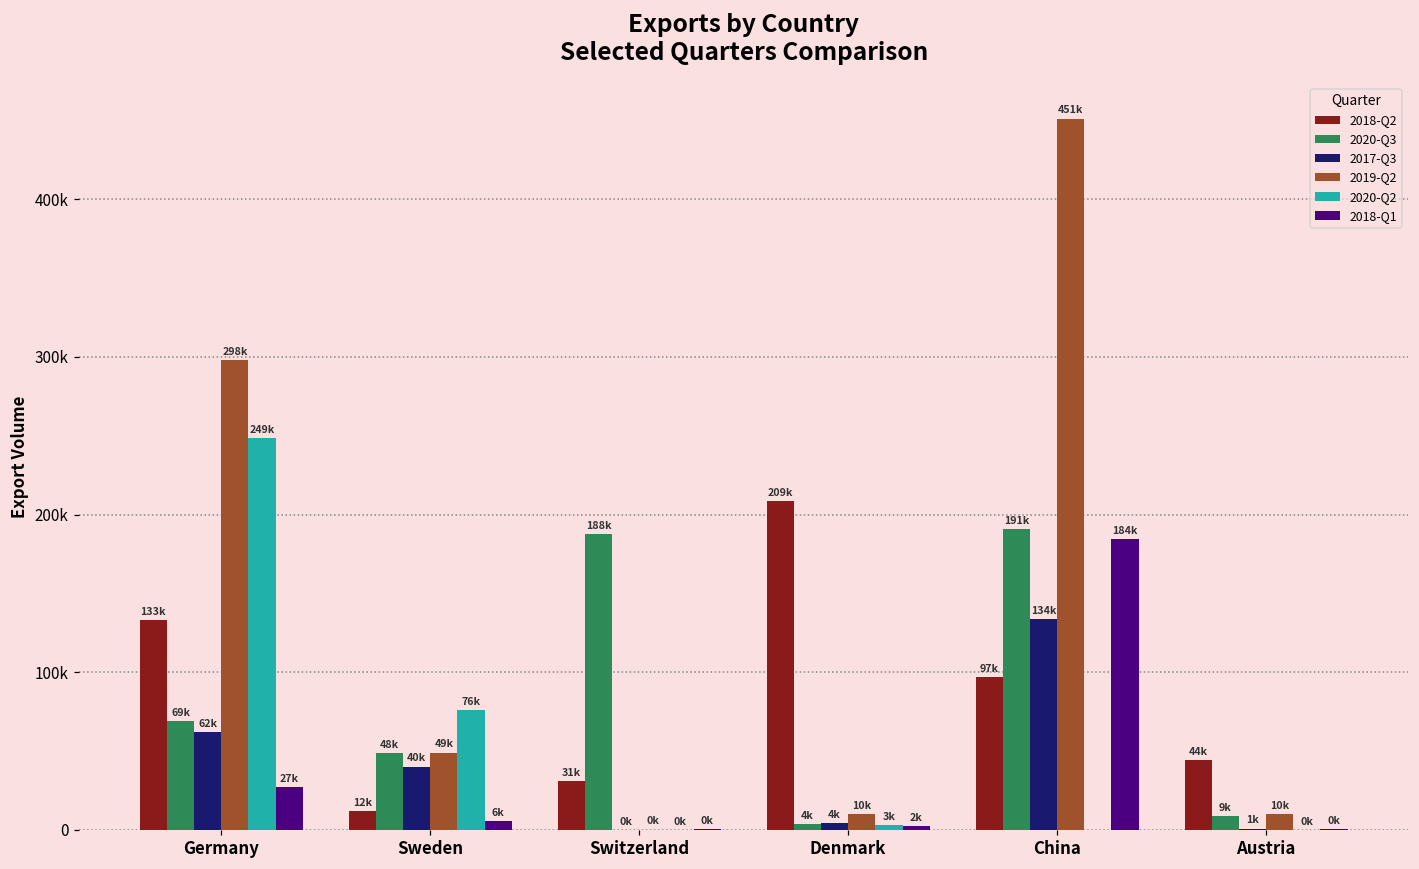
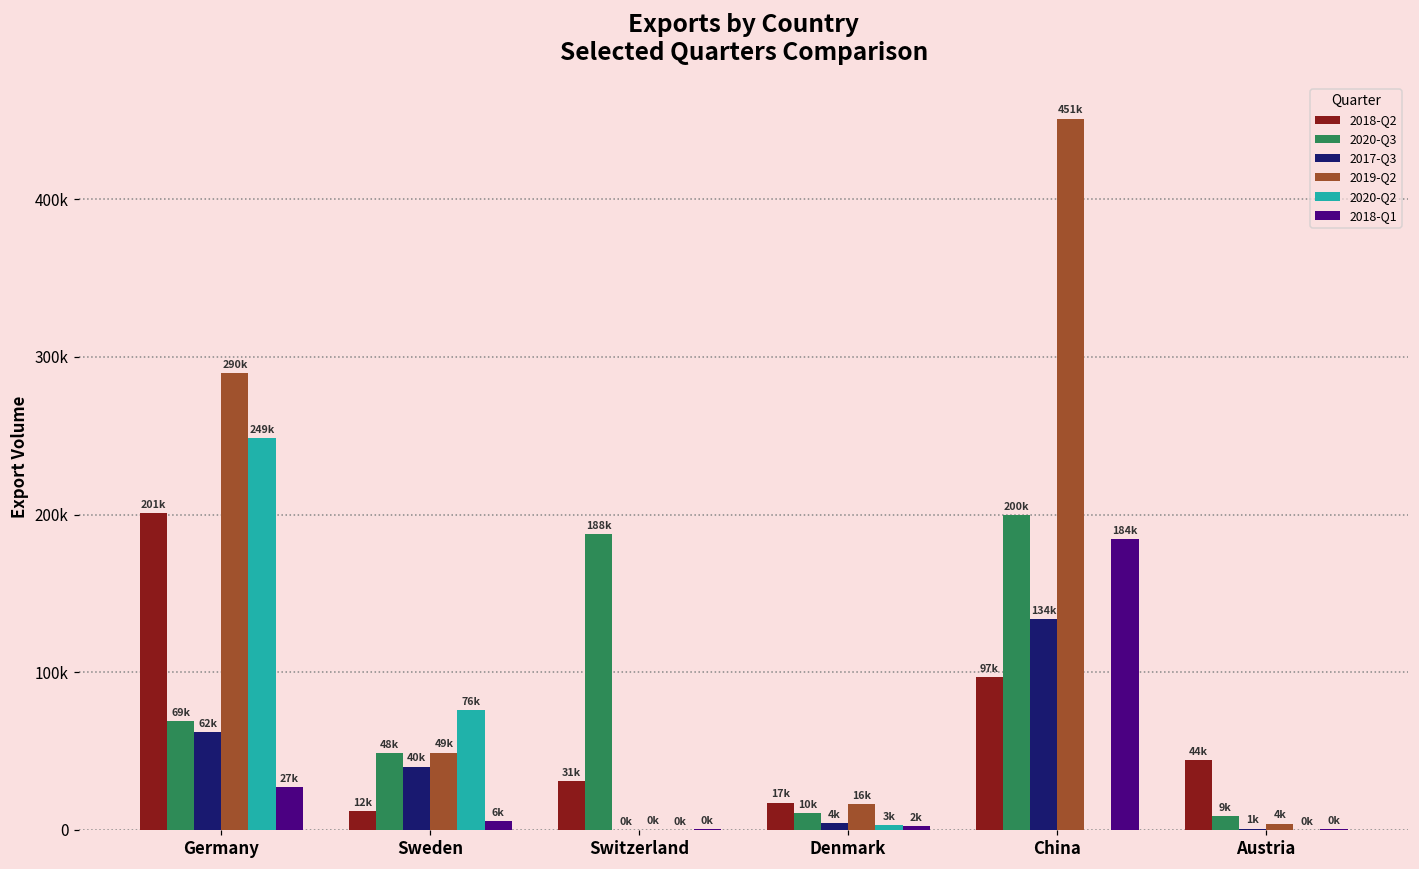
  {
    "2018-Q2": {
-     "Germany": "133k",
+     "Germany": "201k",
      "Sweden": "12k",
      "Switzerland": "31k",
-     "Denmark": "209k",
+     "Denmark": "17k",
      "China": "97k",
      "Austria": "44k"
    },
    "2020-Q3": {
      "Germany": "69k",
      "Sweden": "48k",
      "Switzerland": "188k",
-     "Denmark": "4k",
-     "China": "191k",
+     "Denmark": "10k",
+     "China": "200k",
      "Austria": "9k"
    },
    "2019-Q2": {
-     "Germany": "298k",
+     "Germany": "290k",
      "Sweden": "49k",
-     "Denmark": "10k",
+     "Denmark": "16k",
      "China": "451k",
-     "Austria": "10k"
+     "Austria": "4k"
    },
    "2020-Q2": {
      "Germany": "249k",
      "Sweden": "76k",
      "Denmark": "3k"
    }
  }
